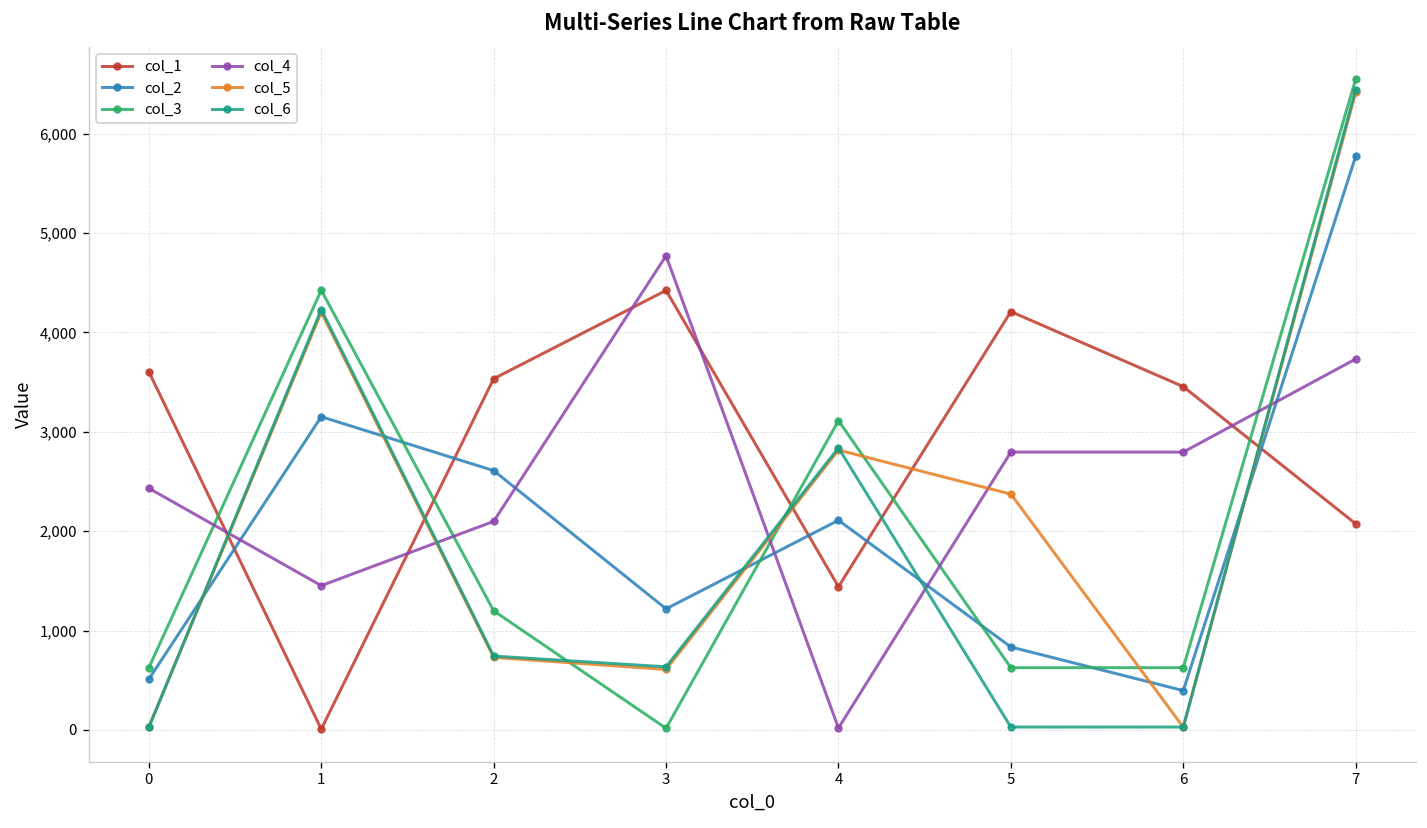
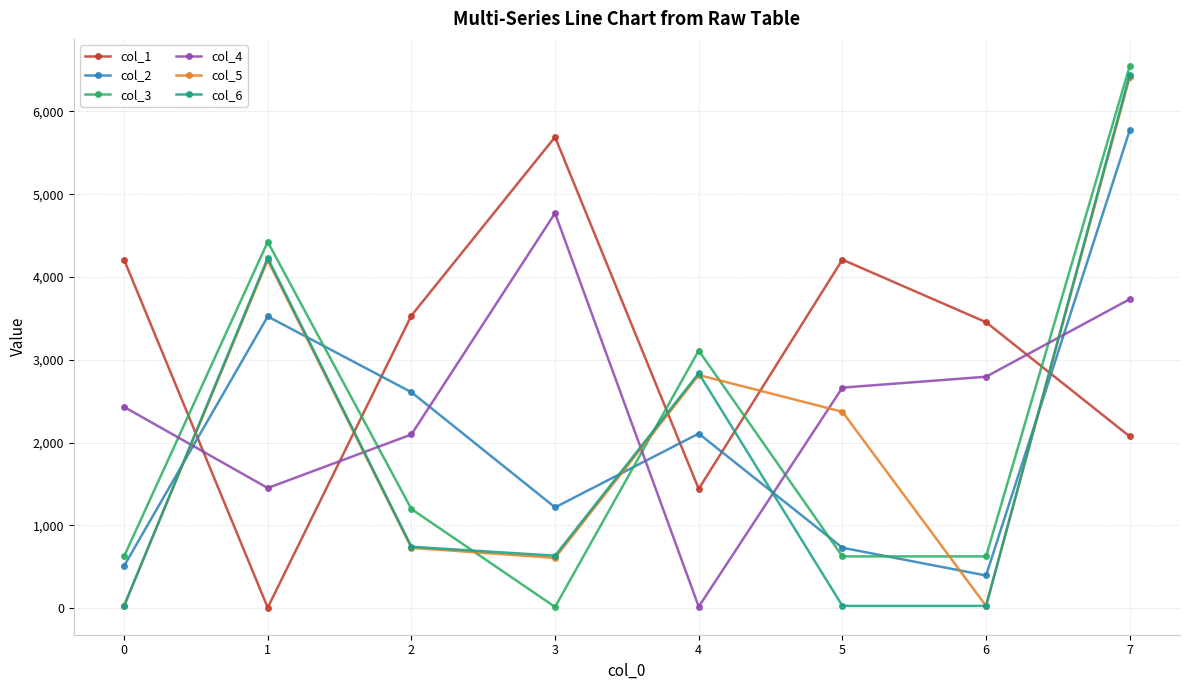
  {
    "col_1": {
-     "0": "3,600",
+     "0": "4,200",
      "1": "0",
      "2": "3,500",
-     "3": "4,400",
+     "3": "5,700",
      "4": "1,400",
      "5": "4,200",
      "6": "3,500",
      "7": "2,100"
    },
    "col_2": {
      "0": "500",
-     "1": "3,200",
+     "1": "3,500",
      "2": "2,600",
      "3": "1,200",
      "4": "2,100",
-     "5": "800",
+     "5": "700",
      "6": "400",
      "7": "5,800"
    },
    "col_4": {
      "0": "2,400",
      "1": "1,500",
      "2": "2,100",
      "3": "4,800",
      "4": "0",
-     "5": "2,800",
+     "5": "2,700",
      "6": "2,800",
      "7": "3,700"
    },
    "col_5": {
      "5": "2,400"
    }
  }
